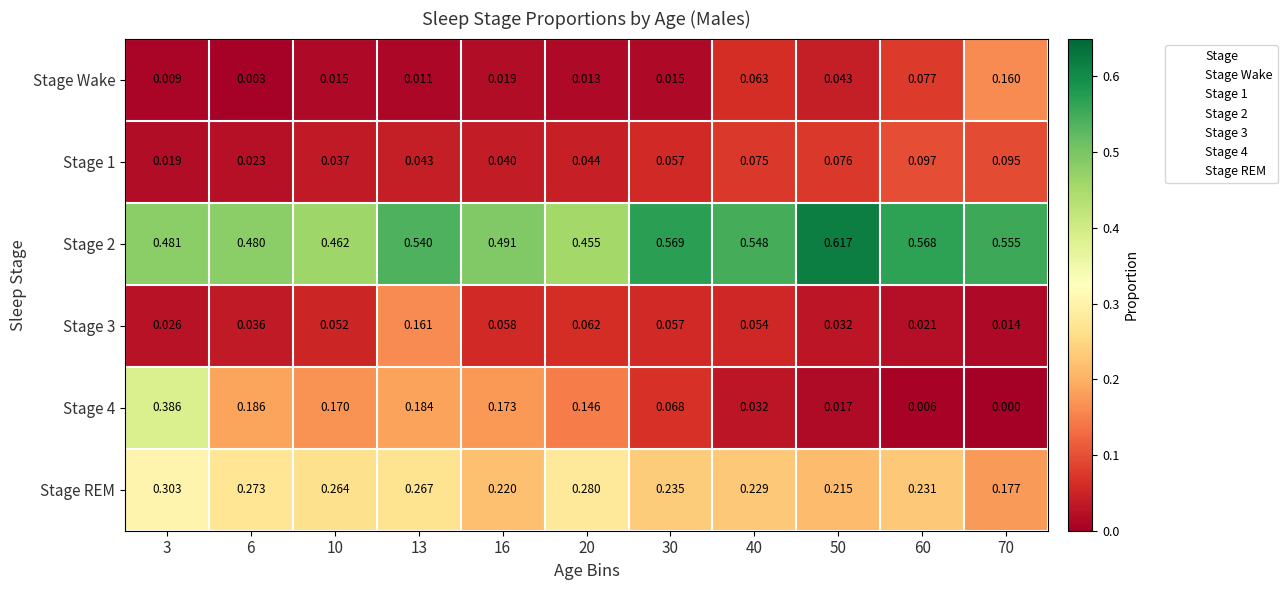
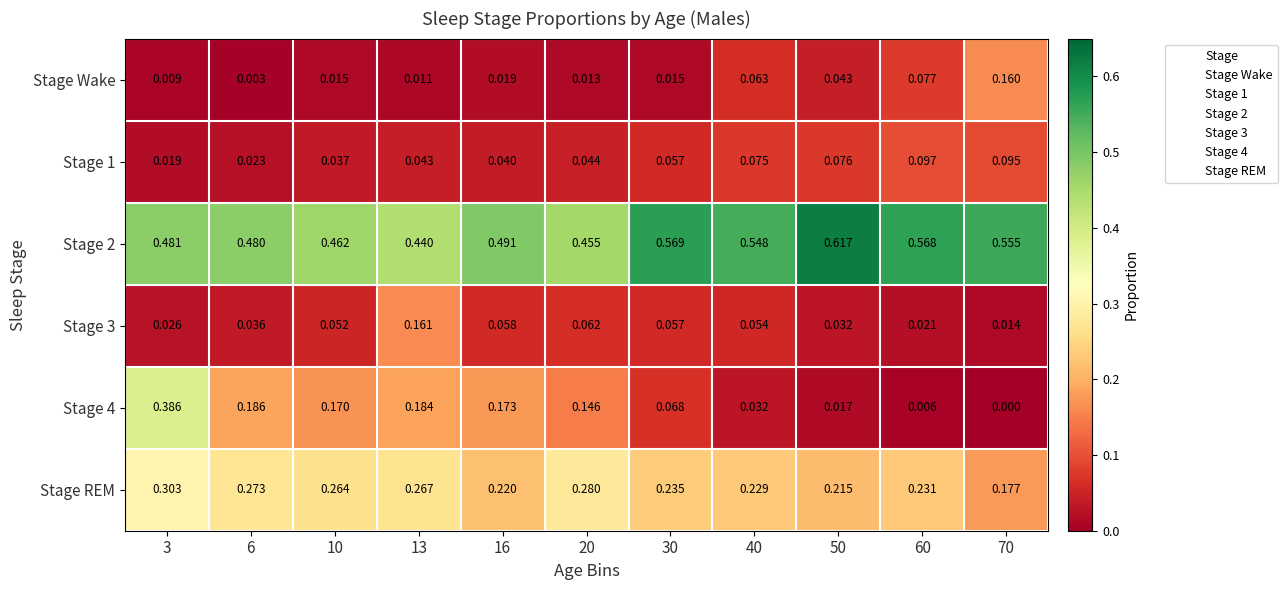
  {
    "Stage Wake": {
      "3": 0.009,
      "6": 0.003,
      "10": 0.015,
      "13": 0.011,
      "16": 0.019,
      "20": 0.013,
      "30": 0.015,
      "40": 0.063,
      "50": 0.043,
      "60": 0.077,
      "70": 0.160
    },
    "Stage 1": {
      "3": 0.019,
      "6": 0.023,
      "10": 0.037,
      "13": 0.043,
      "16": 0.040,
      "20": 0.044,
      "30": 0.057,
      "40": 0.075,
      "50": 0.076,
      "60": 0.097,
      "70": 0.095
    },
    "Stage 2": {
      "3": 0.481,
      "6": 0.480,
      "10": 0.462,
-     "13": 0.540,
+     "13": 0.440,
      "16": 0.491,
      "20": 0.455,
      "30": 0.569,
      "40": 0.548,
      "50": 0.617,
      "60": 0.568,
      "70": 0.555
    },
    "Stage 3": {
      "3": 0.026,
      "6": 0.036,
      "10": 0.052,
      "13": 0.161,
      "16": 0.058,
      "20": 0.062,
      "30": 0.057,
      "40": 0.054,
      "50": 0.032,
      "60": 0.021,
      "70": 0.014
    },
    "Stage 4": {
      "3": 0.386,
      "6": 0.186,
      "10": 0.170,
      "13": 0.184,
      "16": 0.173,
      "20": 0.146,
      "30": 0.068,
      "40": 0.032,
      "50": 0.017,
      "60": 0.006,
      "70": 0.000
    },
    "Stage REM": {
      "3": 0.303,
      "6": 0.273,
      "10": 0.264,
      "13": 0.267,
      "16": 0.220,
      "20": 0.280,
      "30": 0.235,
      "40": 0.229,
      "50": 0.215,
      "60": 0.231,
      "70": 0.177
    }
  }
